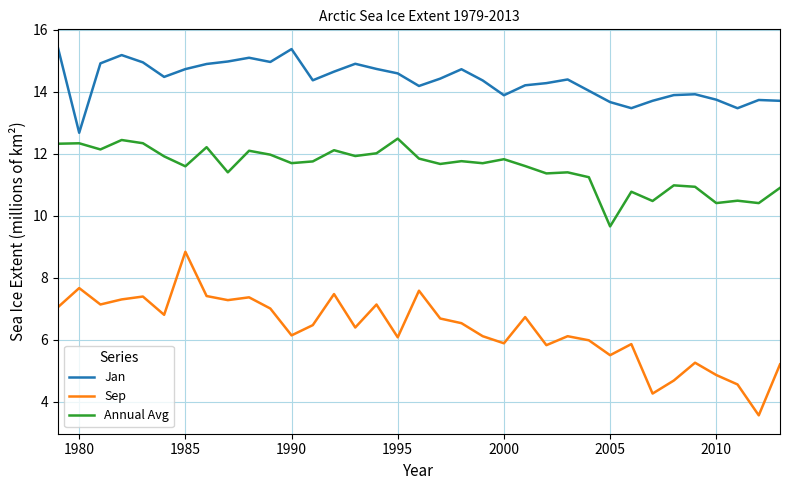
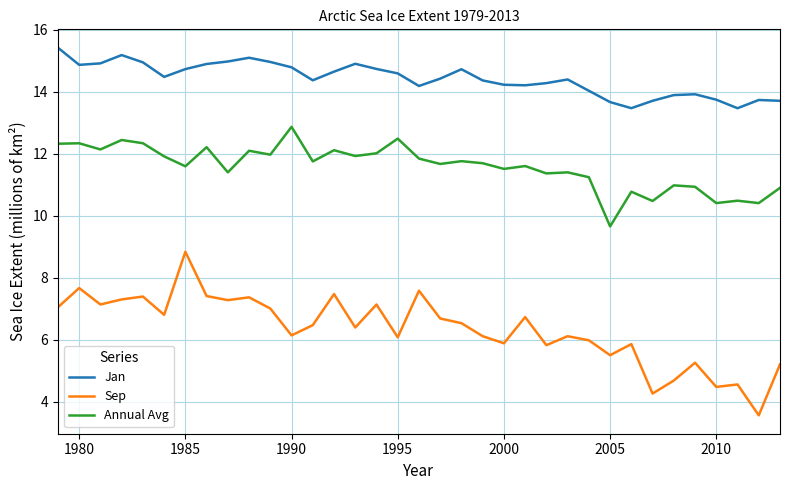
  {
    "Jan": {
-     "1980": 12.7,
+     "1980": 14.9,
      "1985": 14.7,
-     "1990": 15.4,
+     "1990": 14.8,
      "1995": 14.6,
-     "2000": 13.9,
+     "2000": 14.2,
      "2005": 13.7,
      "2010": 13.7
    },
    "Sep": {
      "1980": 7.7,
      "1985": 8.8,
      "1990": 6.1,
      "1995": 6.1,
      "2000": 5.9,
      "2005": 5.5,
-     "2010": 4.9
+     "2010": 4.5
    },
    "Annual Avg": {
      "1980": 12.3,
      "1985": 11.6,
-     "1990": 11.7,
+     "1990": 12.9,
      "1995": 12.5,
-     "2000": 11.8,
+     "2000": 11.5,
      "2005": 9.7,
      "2010": 10.4
    }
  }
